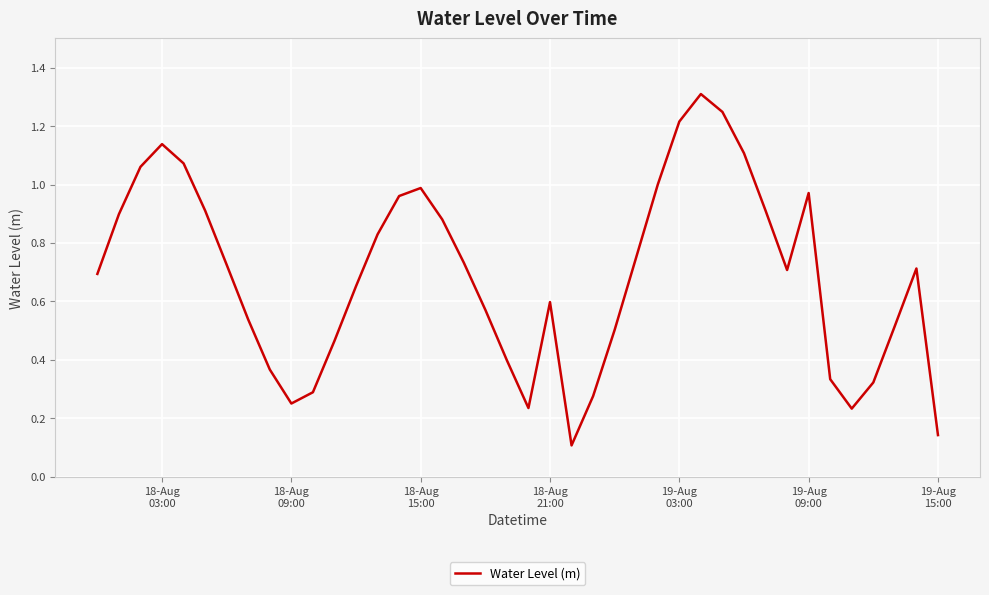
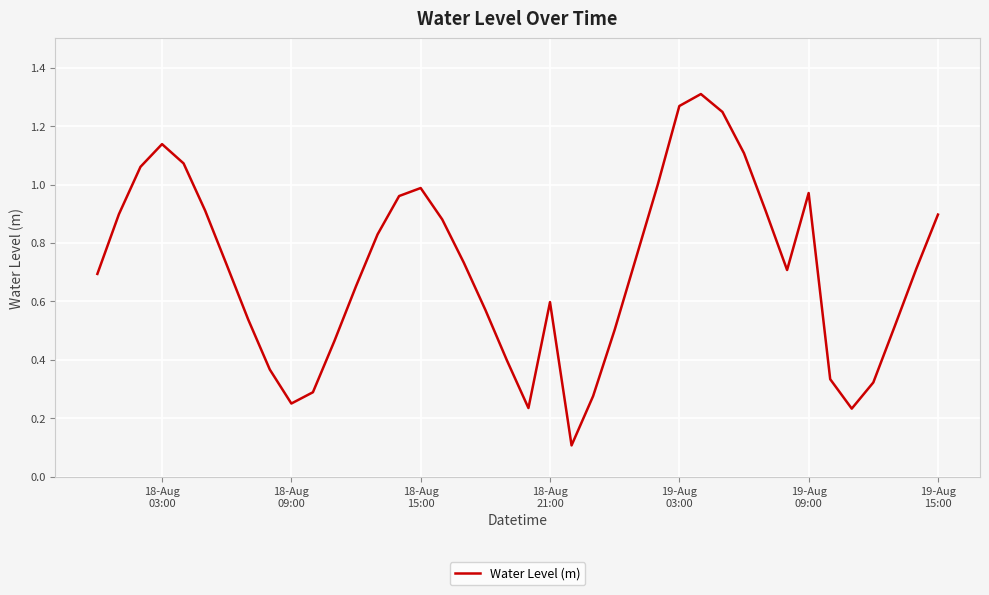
  {
    "18-Aug 03:00": 1.14,
    "18-Aug 09:00": 0.25,
    "18-Aug 15:00": 0.99,
    "18-Aug 21:00": 0.60,
-   "19-Aug 03:00": 1.22,
+   "19-Aug 03:00": 1.27,
    "19-Aug 09:00": 0.97,
-   "19-Aug 15:00": 0.14
+   "19-Aug 15:00": 0.90
  }
